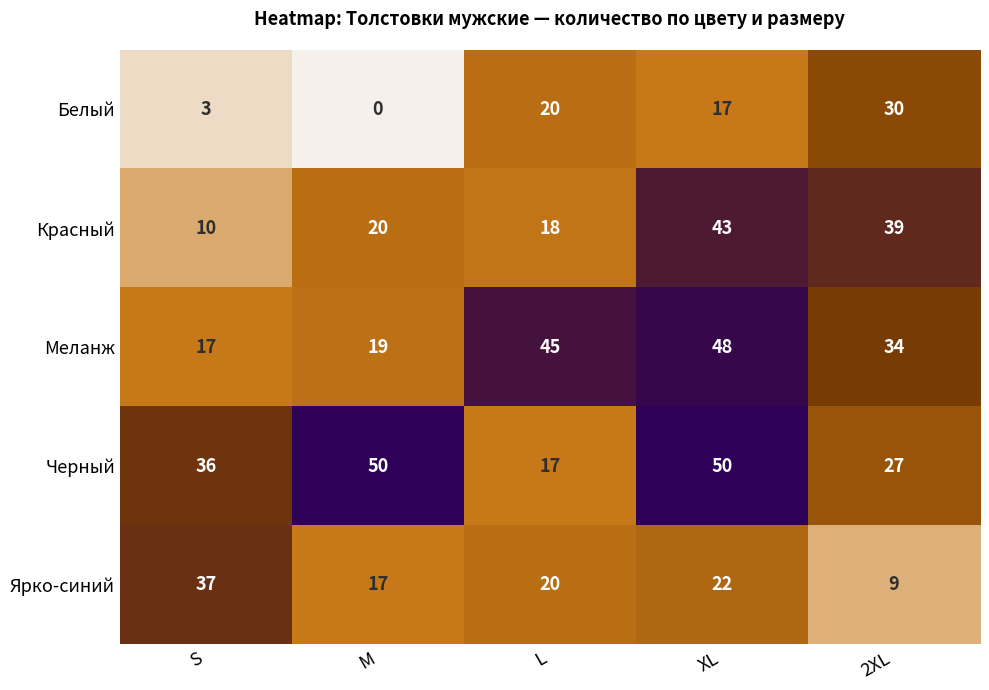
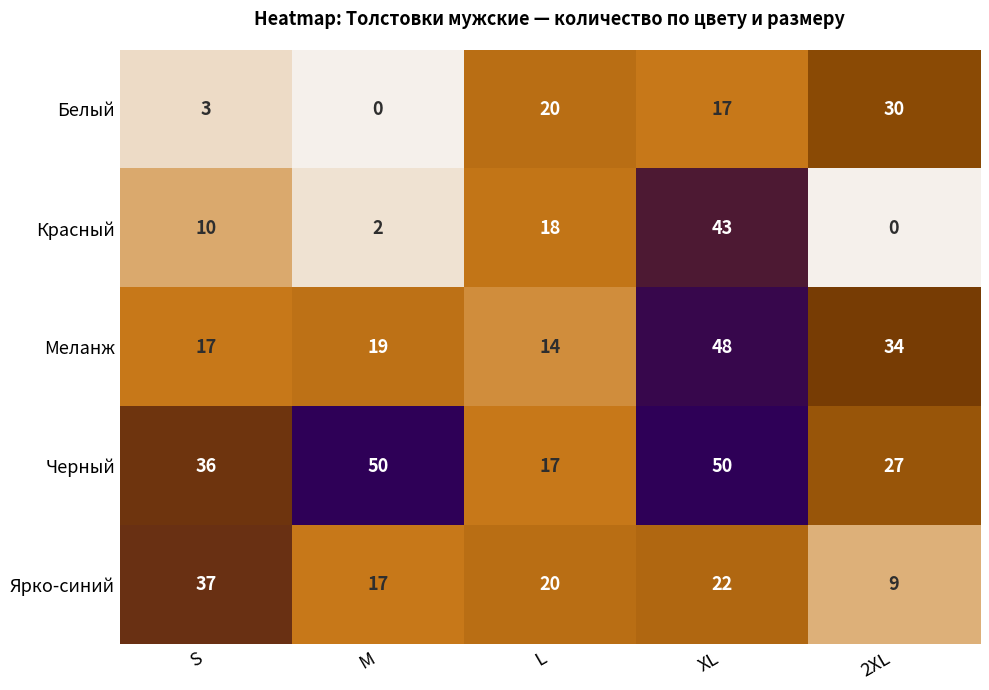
  {
    "Белый": {
      "S": 3,
      "M": 0,
      "L": 20,
      "XL": 17,
      "2XL": 30
    },
    "Красный": {
      "S": 10,
-     "M": 20,
+     "M": 2,
      "L": 18,
      "XL": 43,
-     "2XL": 39
+     "2XL": 0
    },
    "Меланж": {
      "S": 17,
      "M": 19,
-     "L": 45,
+     "L": 14,
      "XL": 48,
      "2XL": 34
    },
    "Черный": {
      "S": 36,
      "M": 50,
      "L": 17,
      "XL": 50,
      "2XL": 27
    },
    "Ярко-синий": {
      "S": 37,
      "M": 17,
      "L": 20,
      "XL": 22,
      "2XL": 9
    }
  }
